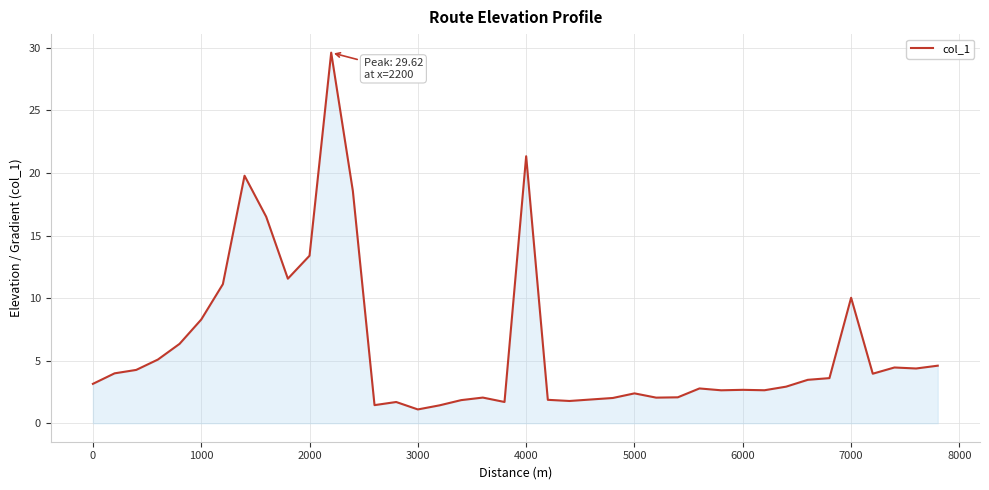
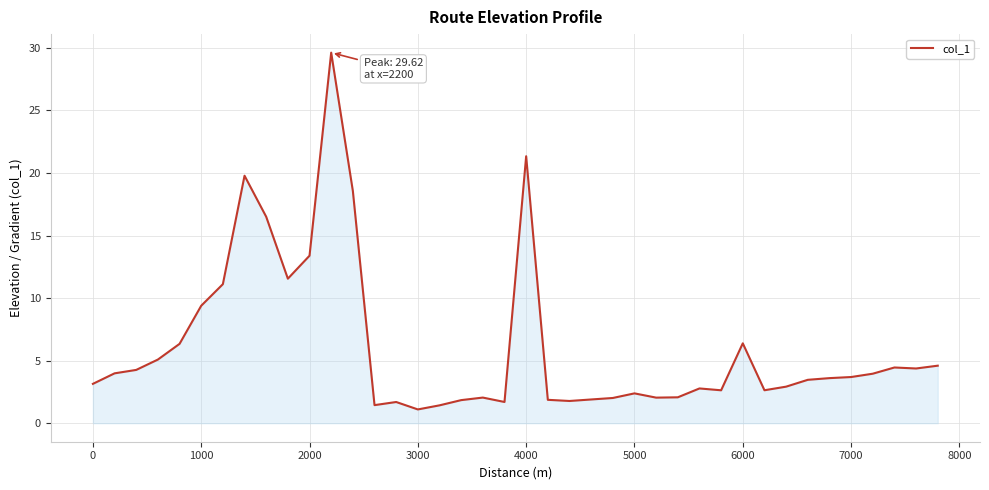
  {
    "0": 3.1,
-   "1000": 8.3,
+   "1000": 9.4,
    "2000": 13.4,
    "3000": 1.1,
    "4000": 21.3,
    "5000": 2.4,
-   "6000": 2.7,
-   "7000": 10.0
+   "6000": 6.4,
+   "7000": 3.7
  }
